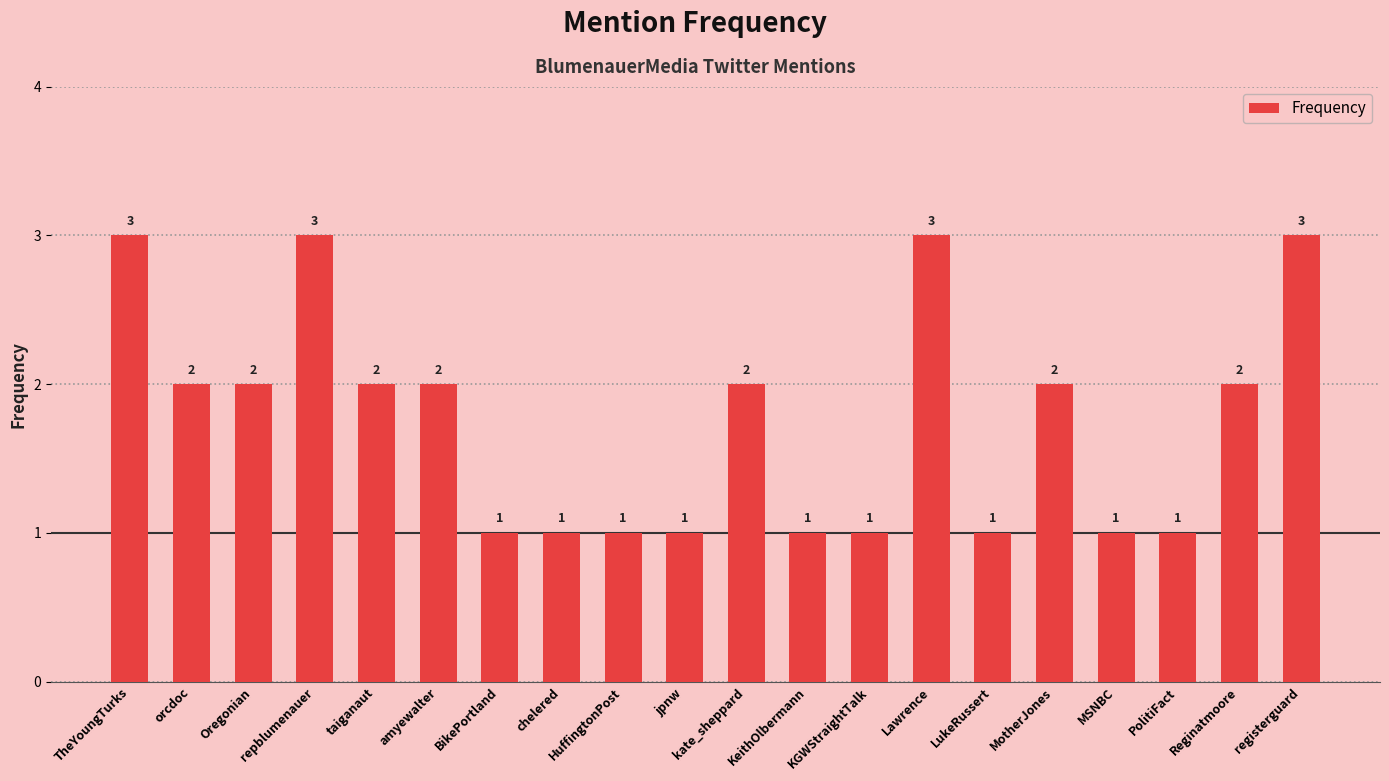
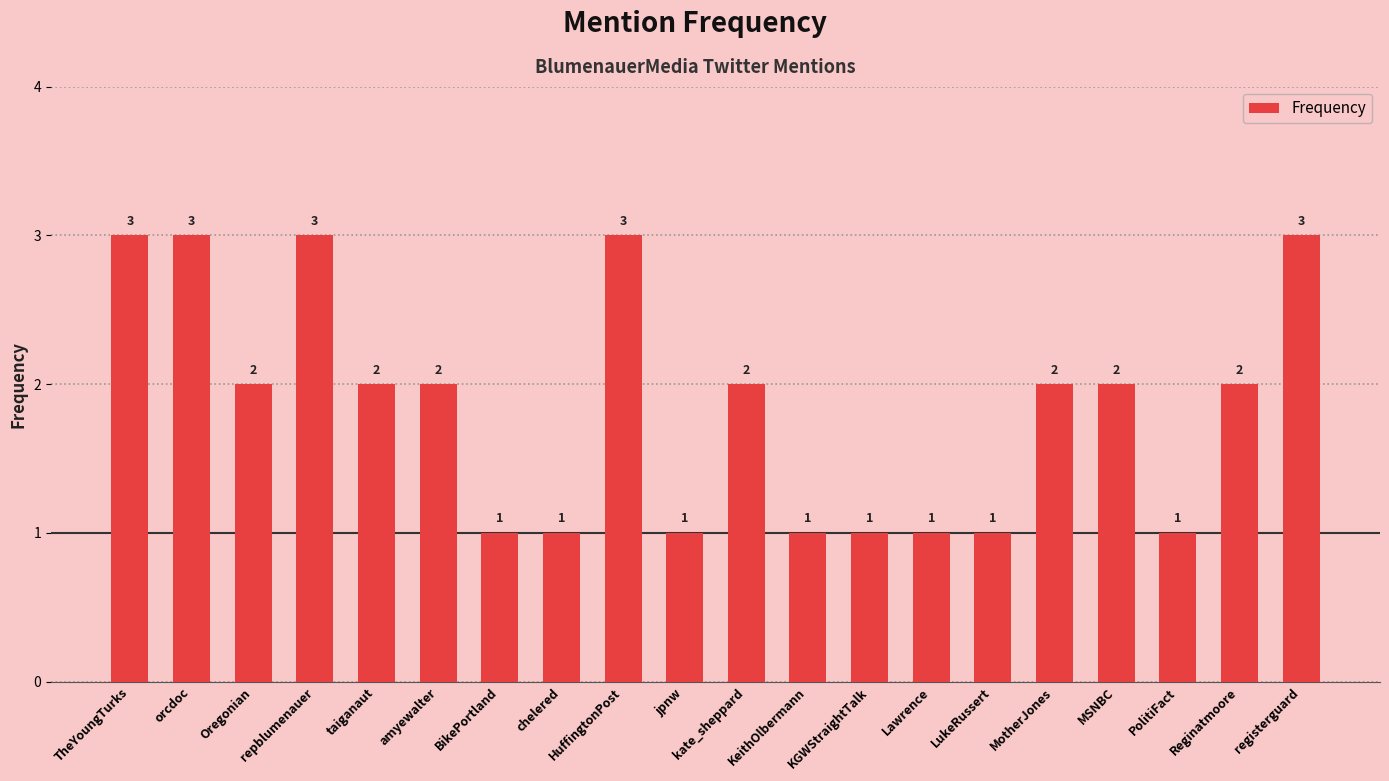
  {
    "TheYoungTurks": 3,
-   "orcdoc": 2,
+   "orcdoc": 3,
    "Oregonian": 2,
    "repblumenauer": 3,
    "taiganaut": 2,
    "amyewalter": 2,
    "BikePortland": 1,
    "chelered": 1,
-   "HuffingtonPost": 1,
+   "HuffingtonPost": 3,
    "jpnw": 1,
    "kate_sheppard": 2,
    "KeithOlbermann": 1,
    "KGWStraightTalk": 1,
-   "Lawrence": 3,
+   "Lawrence": 1,
    "LukeRussert": 1,
    "MotherJones": 2,
-   "MSNBC": 1,
+   "MSNBC": 2,
    "PolitiFact": 1,
    "Reginatmoore": 2,
    "registerguard": 3
  }
